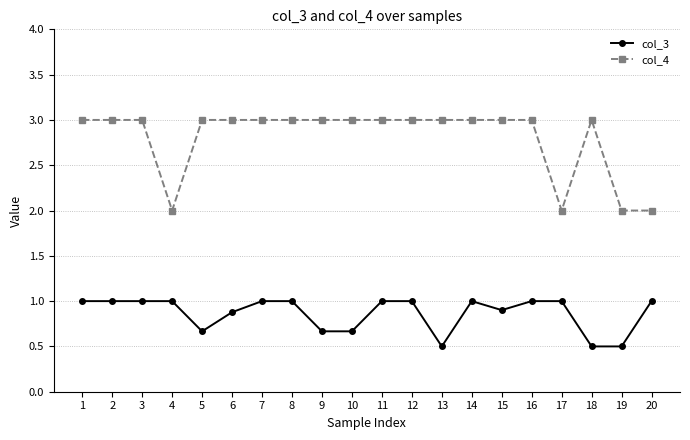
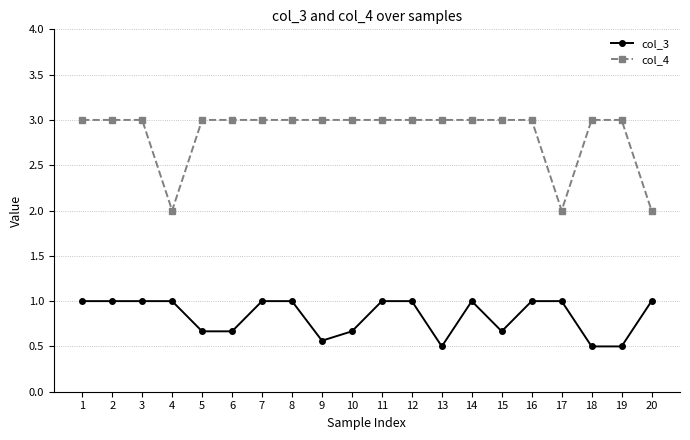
  {
    "col_3": {
      "1": 1.0,
      "2": 1.0,
      "3": 1.0,
      "4": 1.0,
      "5": 0.7,
-     "6": 0.9,
+     "6": 0.7,
      "7": 1.0,
      "8": 1.0,
-     "9": 0.7,
+     "9": 0.6,
      "10": 0.7,
      "11": 1.0,
      "12": 1.0,
      "13": 0.5,
      "14": 1.0,
-     "15": 0.9,
+     "15": 0.7,
      "16": 1.0,
      "17": 1.0,
      "18": 0.5,
      "19": 0.5,
      "20": 1.0
    },
    "col_4": {
      "1": 3,
      "2": 3,
      "3": 3,
      "4": 2,
      "5": 3,
      "6": 3,
      "7": 3,
      "8": 3,
      "9": 3,
      "10": 3,
      "11": 3,
      "12": 3,
      "13": 3,
      "14": 3,
      "15": 3,
      "16": 3,
      "17": 2,
      "18": 3,
-     "19": 2,
+     "19": 3,
      "20": 2
    }
  }
